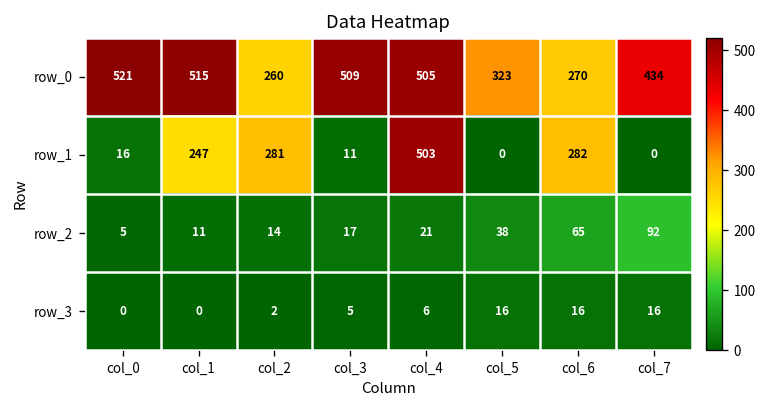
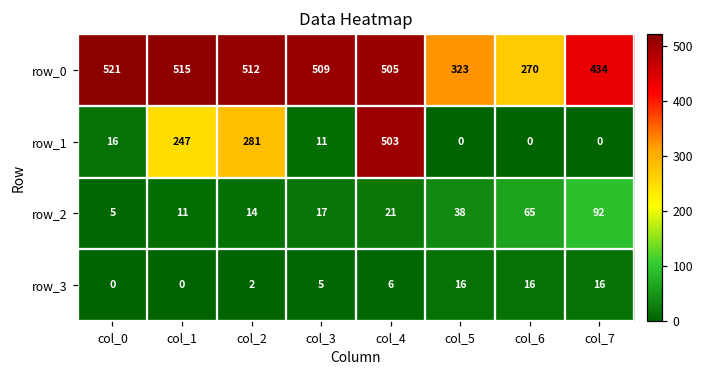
  {
    "row_0": {
      "col_0": 521,
      "col_1": 515,
-     "col_2": 260,
+     "col_2": 512,
      "col_3": 509,
      "col_4": 505,
      "col_5": 323,
      "col_6": 270,
      "col_7": 434
    },
    "row_1": {
      "col_0": 16,
      "col_1": 247,
      "col_2": 281,
      "col_3": 11,
      "col_4": 503,
      "col_5": 0,
-     "col_6": 282,
+     "col_6": 0,
      "col_7": 0
    },
    "row_2": {
      "col_0": 5,
      "col_1": 11,
      "col_2": 14,
      "col_3": 17,
      "col_4": 21,
      "col_5": 38,
      "col_6": 65,
      "col_7": 92
    },
    "row_3": {
      "col_0": 0,
      "col_1": 0,
      "col_2": 2,
      "col_3": 5,
      "col_4": 6,
      "col_5": 16,
      "col_6": 16,
      "col_7": 16
    }
  }
